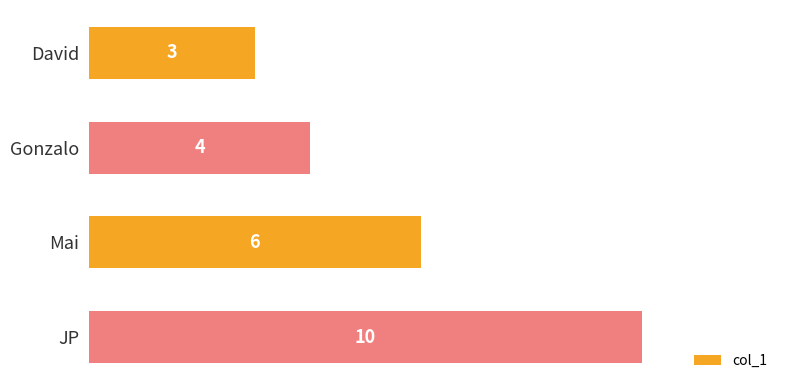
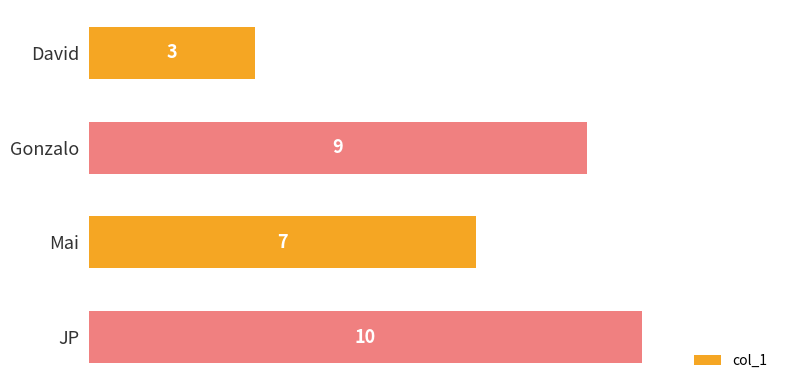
  {
    "David": 3,
-   "Gonzalo": 4,
-   "Mai": 6,
+   "Gonzalo": 9,
+   "Mai": 7,
    "JP": 10
  }
